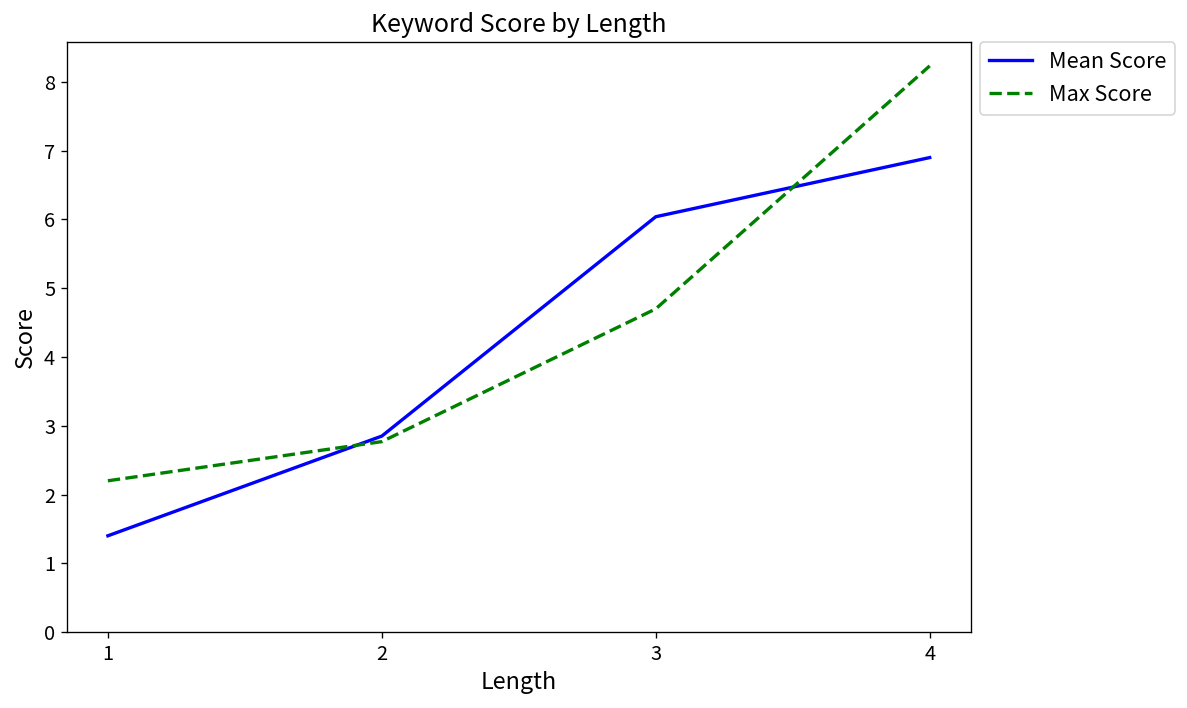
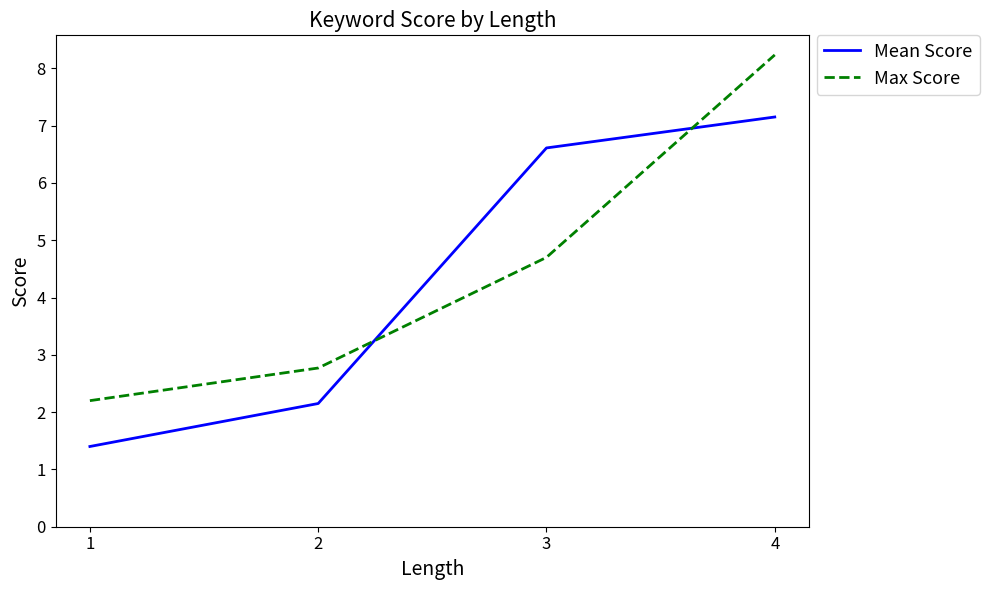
  {
    "Mean Score": {
      "1": 1.4,
-     "2": 2.9,
-     "3": 6.0,
-     "4": 6.9
+     "2": 2.2,
+     "3": 6.6,
+     "4": 7.2
    },
    "Max Score": {
      "1": 2.2,
      "2": 2.8,
      "3": 4.7,
      "4": 8.2
    }
  }
